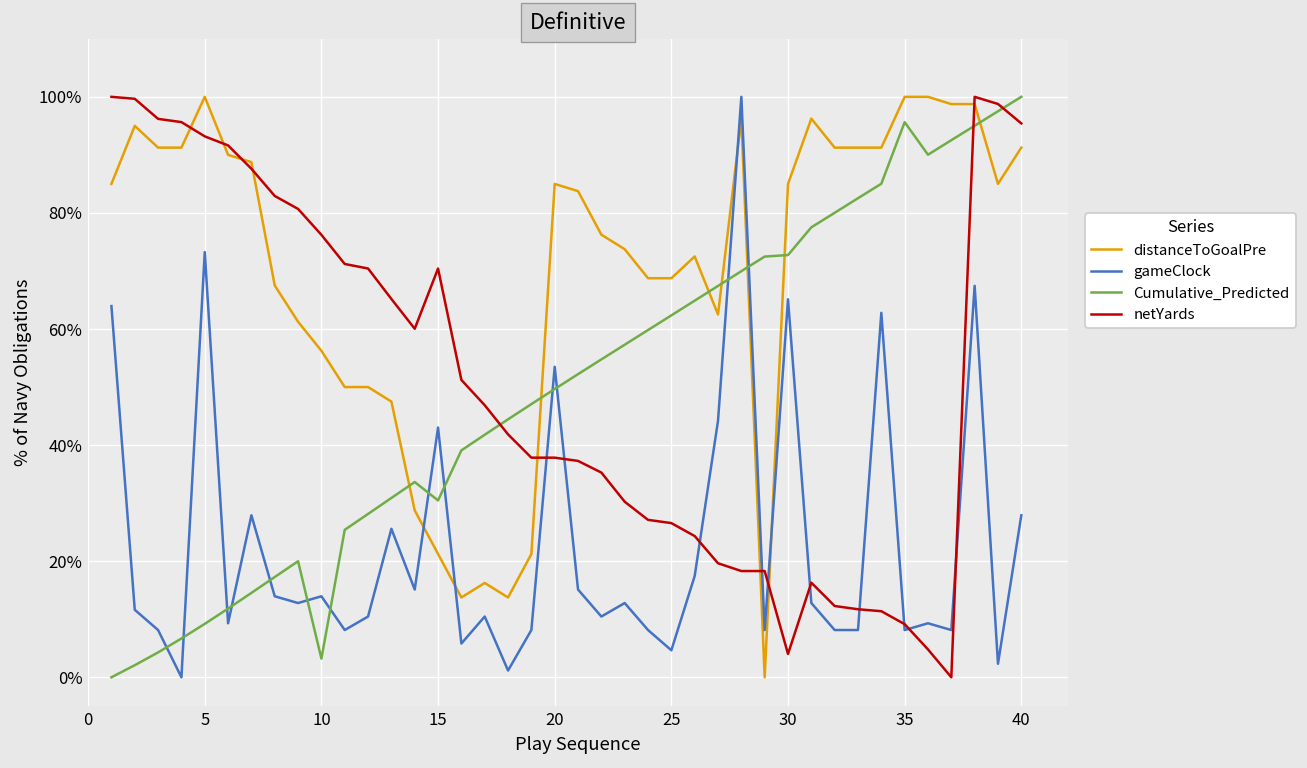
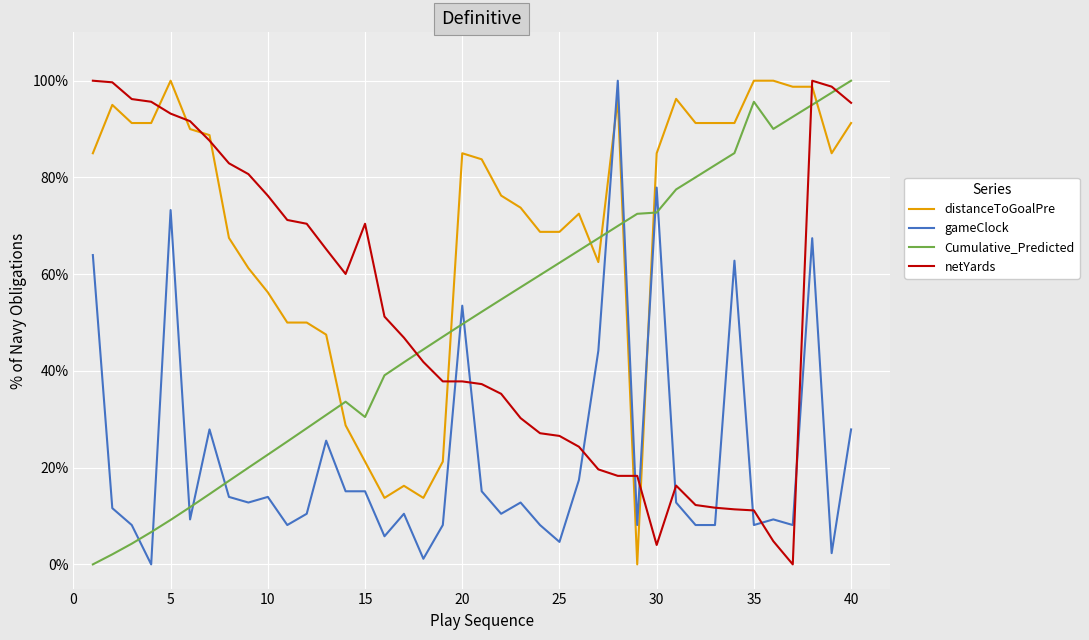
  {
    "distanceToGoalPre": {
      "5": "100%",
      "10": "56%",
      "15": "21%",
      "20": "85%",
      "25": "69%",
      "30": "85%",
      "35": "100%",
      "40": "91%"
    },
    "gameClock": {
      "5": "73%",
      "10": "14%",
-     "15": "43%",
+     "15": "15%",
      "20": "53%",
      "25": "5%",
-     "30": "65%",
+     "30": "78%",
      "35": "8%",
      "40": "28%"
    },
    "Cumulative_Predicted": {
      "5": "9%",
-     "10": "3%",
+     "10": "23%",
      "15": "30%",
      "20": "50%",
      "25": "62%",
      "30": "73%",
      "35": "96%",
      "40": "100%"
    },
    "netYards": {
      "5": "93%",
      "10": "76%",
      "15": "70%",
      "20": "38%",
      "25": "27%",
      "30": "4%",
-     "35": "9%",
+     "35": "11%",
      "40": "95%"
    }
  }
